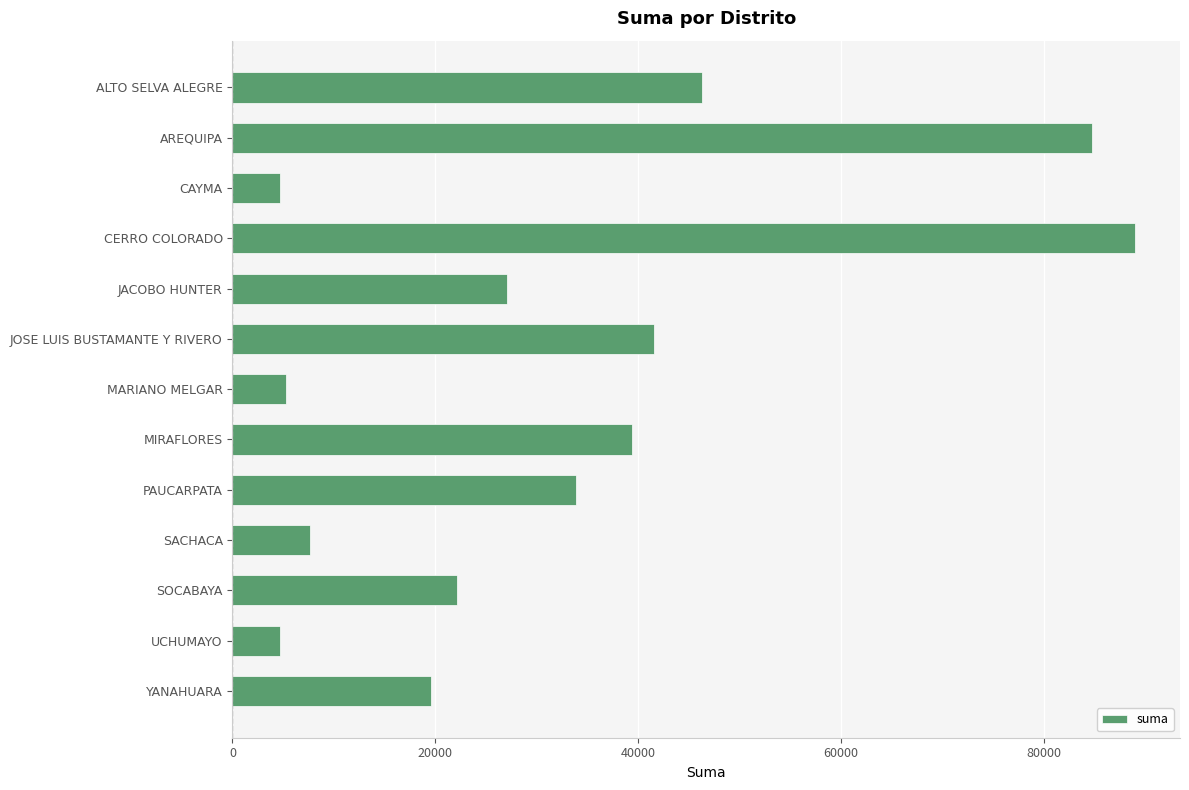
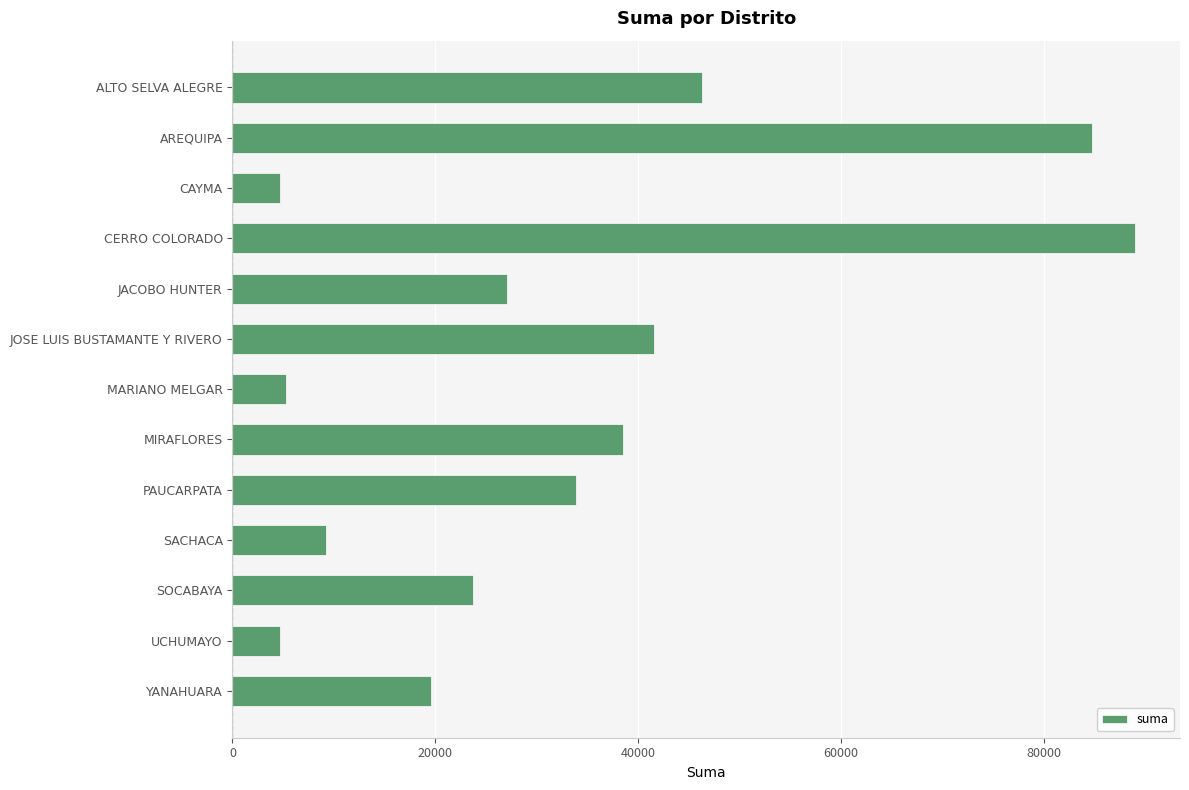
  {
    "ALTO SELVA ALEGRE": 46300,
    "AREQUIPA": 84700,
    "CAYMA": 4600,
    "CERRO COLORADO": 89000,
    "JACOBO HUNTER": 27000,
    "JOSE LUIS BUSTAMANTE Y RIVERO": 41500,
    "MARIANO MELGAR": 5300,
-   "MIRAFLORES": 39400,
+   "MIRAFLORES": 38500,
    "PAUCARPATA": 33800,
-   "SACHACA": 7600,
-   "SOCABAYA": 22100,
+   "SACHACA": 9300,
+   "SOCABAYA": 23700,
    "UCHUMAYO": 4700,
    "YANAHUARA": 19500
  }
